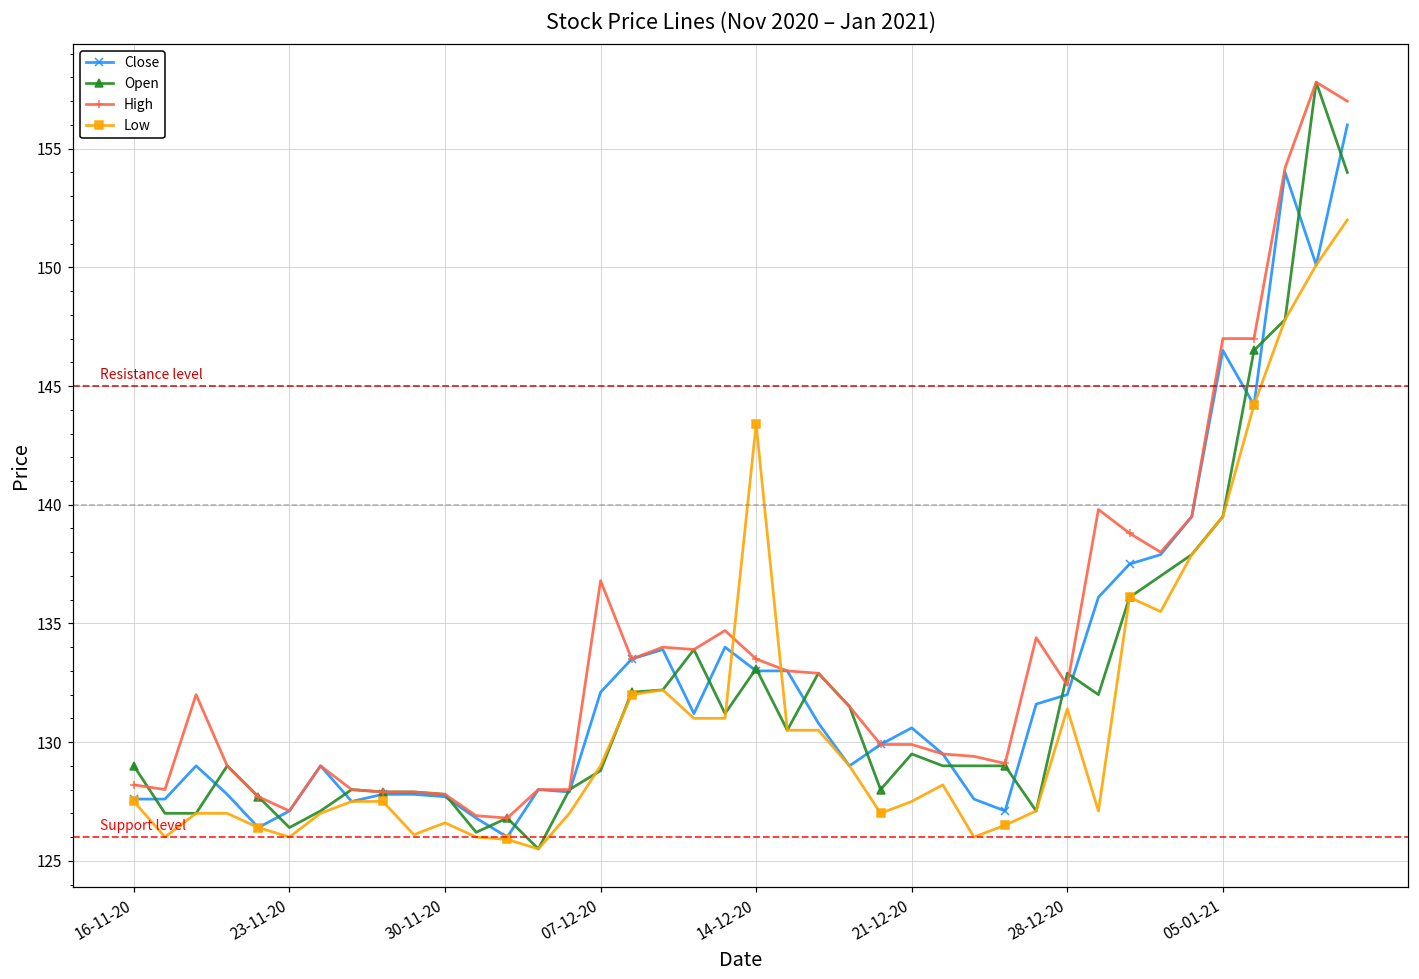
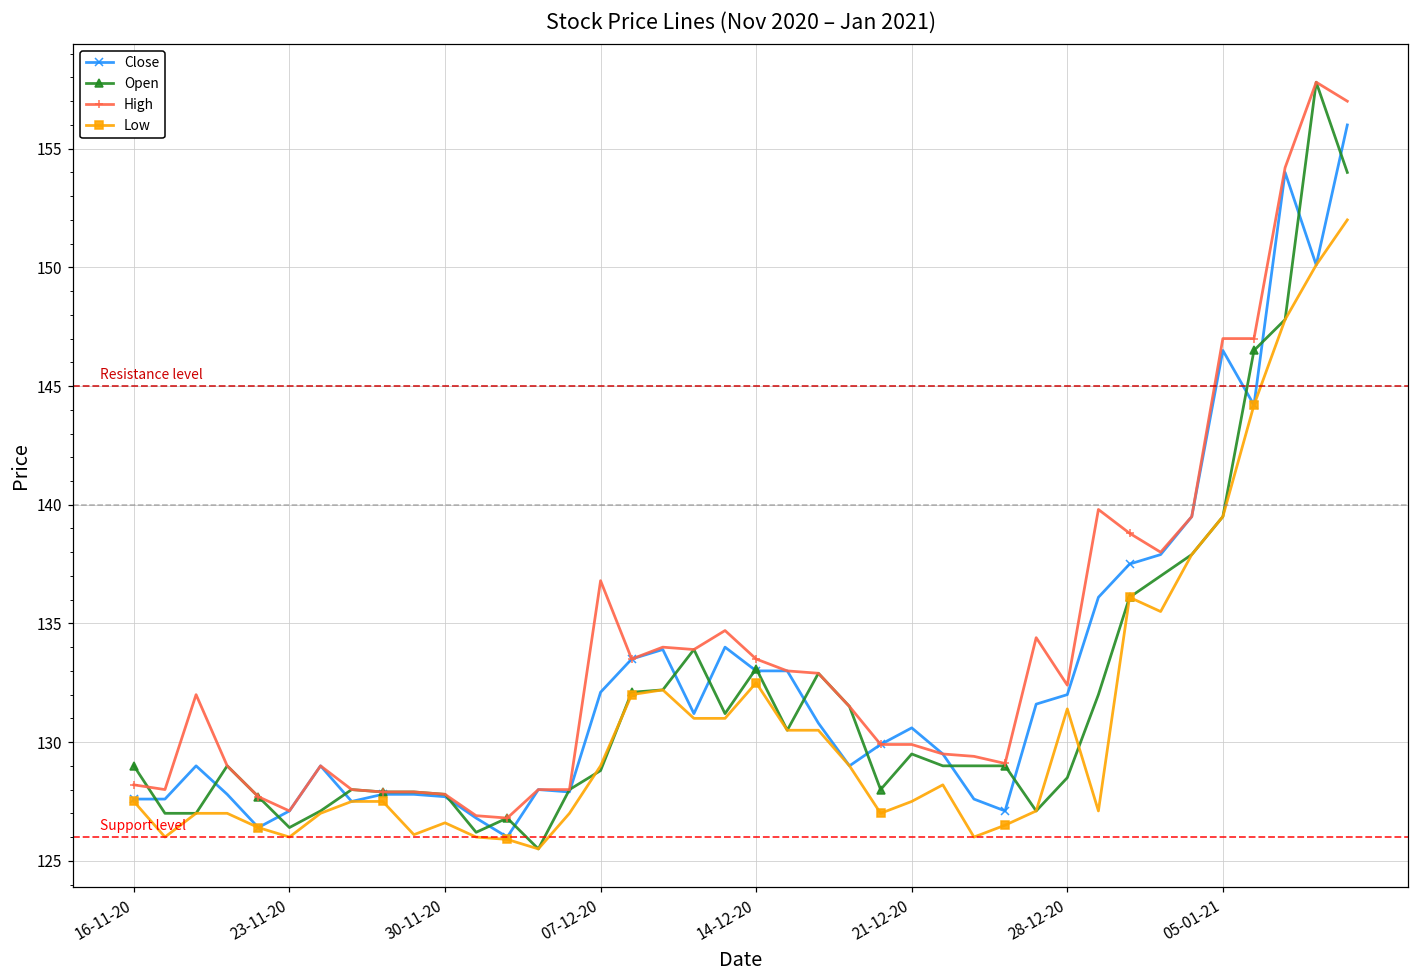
  {
    "Close": {
      "07-12-20": 132.1,
      "21-12-20": 130.6,
      "28-12-20": 132.0,
      "05-01-21": 146.5
    },
    "Open": {
      "16-11-20": 129.0,
      "23-11-20": 126.4,
      "07-12-20": 128.8,
      "21-12-20": 129.5,
-     "28-12-20": 132.9
+     "28-12-20": 128.5
    },
    "High": {
      "16-11-20": 128.2,
      "07-12-20": 136.8,
      "14-12-20": 133.5,
      "21-12-20": 129.9,
      "28-12-20": 132.4,
      "05-01-21": 147.0
    },
    "Low": {
      "23-11-20": 126.0,
      "30-11-20": 126.6,
      "07-12-20": 129.0,
-     "14-12-20": 143.4,
+     "14-12-20": 132.5,
      "21-12-20": 127.5,
      "28-12-20": 131.4
    }
  }
